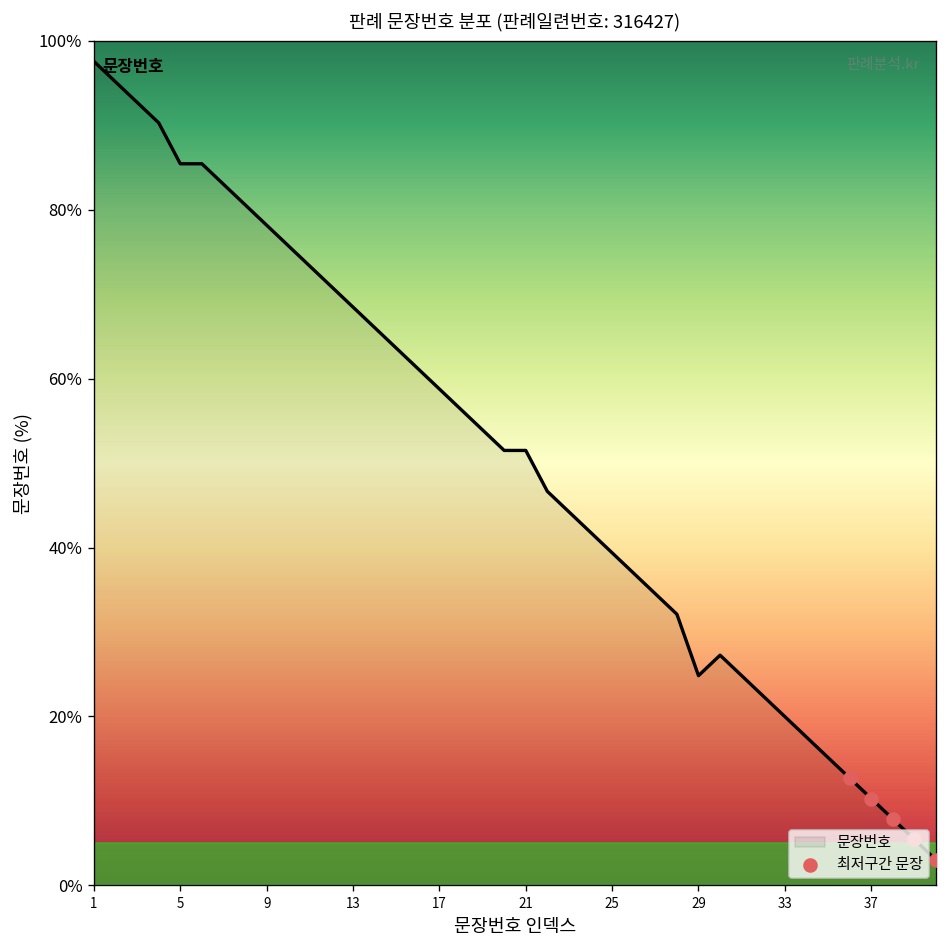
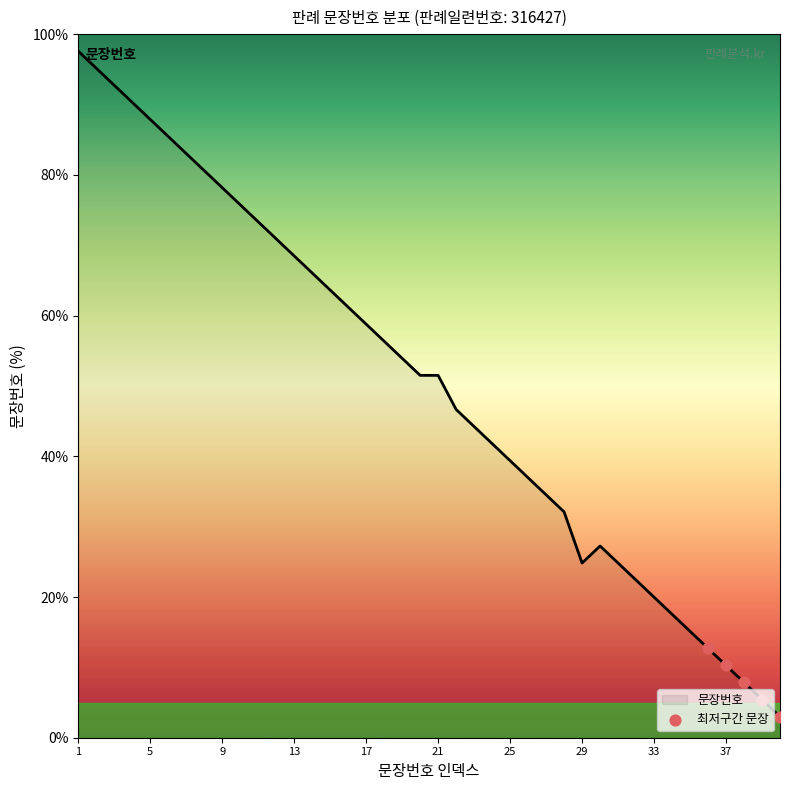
  {
    "문장번호": {
      "1": "98%",
-     "5": "85%",
+     "5": "88%",
      "9": "78%",
      "13": "68%",
      "17": "59%",
      "21": "52%",
      "25": "39%",
      "29": "25%",
      "33": "20%"
    }
  }
